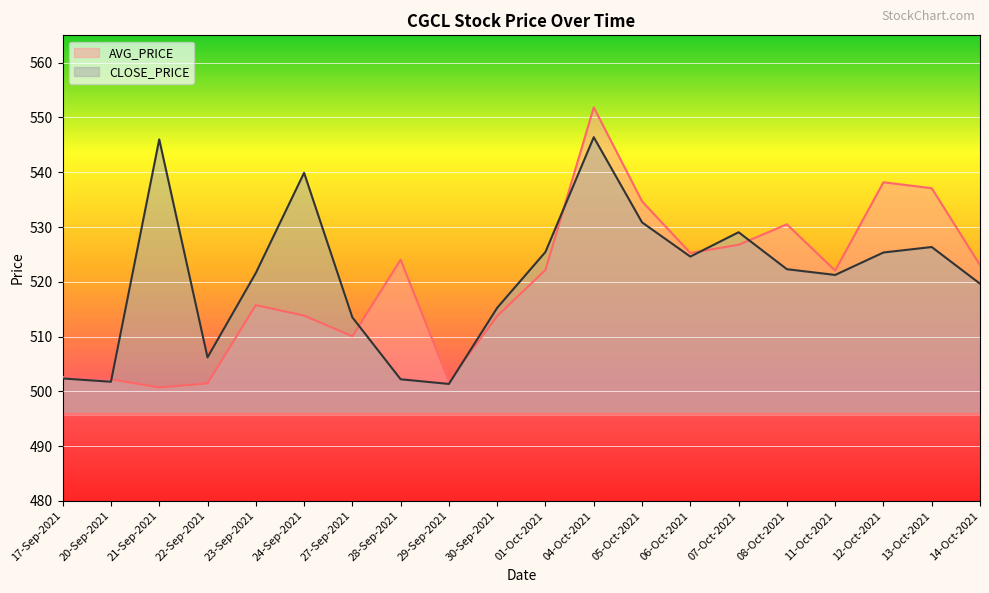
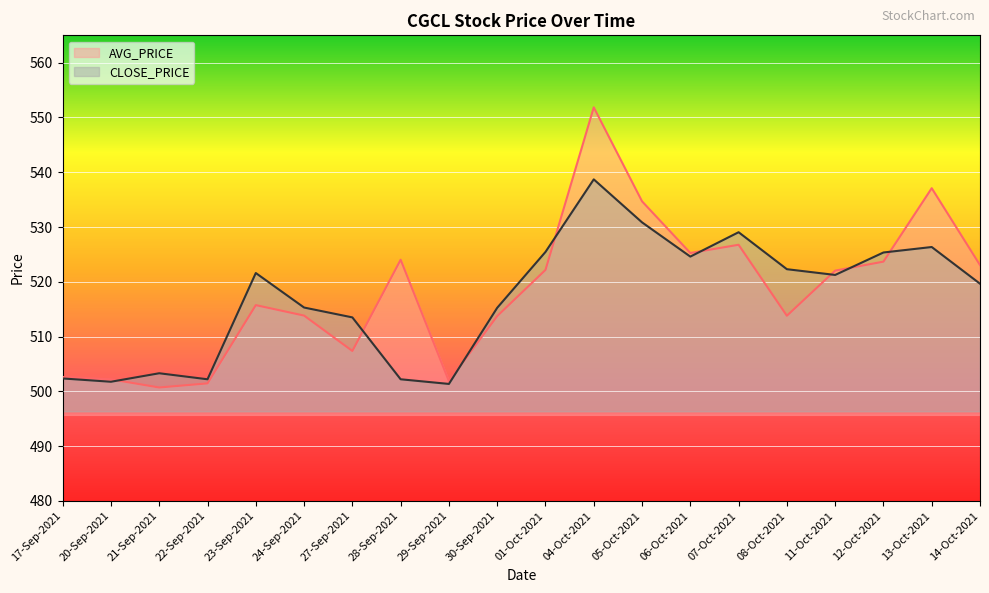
  {
    "AVG_PRICE": {
      "21-Sep-2021": 501,
      "22-Sep-2021": 501,
      "23-Sep-2021": 516,
      "24-Sep-2021": 514,
-     "27-Sep-2021": 510,
+     "27-Sep-2021": 507,
      "28-Sep-2021": 524,
      "29-Sep-2021": 502,
      "30-Sep-2021": 514,
      "01-Oct-2021": 522,
      "04-Oct-2021": 552,
      "05-Oct-2021": 535,
      "06-Oct-2021": 525,
      "07-Oct-2021": 527,
-     "08-Oct-2021": 531,
+     "08-Oct-2021": 514,
      "11-Oct-2021": 522,
-     "12-Oct-2021": 538,
+     "12-Oct-2021": 524,
      "13-Oct-2021": 537,
      "14-Oct-2021": 523
    },
    "CLOSE_PRICE": {
-     "21-Sep-2021": 546,
-     "22-Sep-2021": 506,
+     "21-Sep-2021": 503,
+     "22-Sep-2021": 502,
      "23-Sep-2021": 522,
-     "24-Sep-2021": 540,
+     "24-Sep-2021": 515,
      "27-Sep-2021": 514,
      "28-Sep-2021": 502,
      "29-Sep-2021": 501,
      "30-Sep-2021": 515,
      "01-Oct-2021": 525,
-     "04-Oct-2021": 546,
+     "04-Oct-2021": 539,
      "05-Oct-2021": 531,
      "06-Oct-2021": 525,
      "07-Oct-2021": 529,
      "08-Oct-2021": 522,
      "11-Oct-2021": 521,
      "12-Oct-2021": 525,
      "13-Oct-2021": 526,
      "14-Oct-2021": 520
    }
  }
